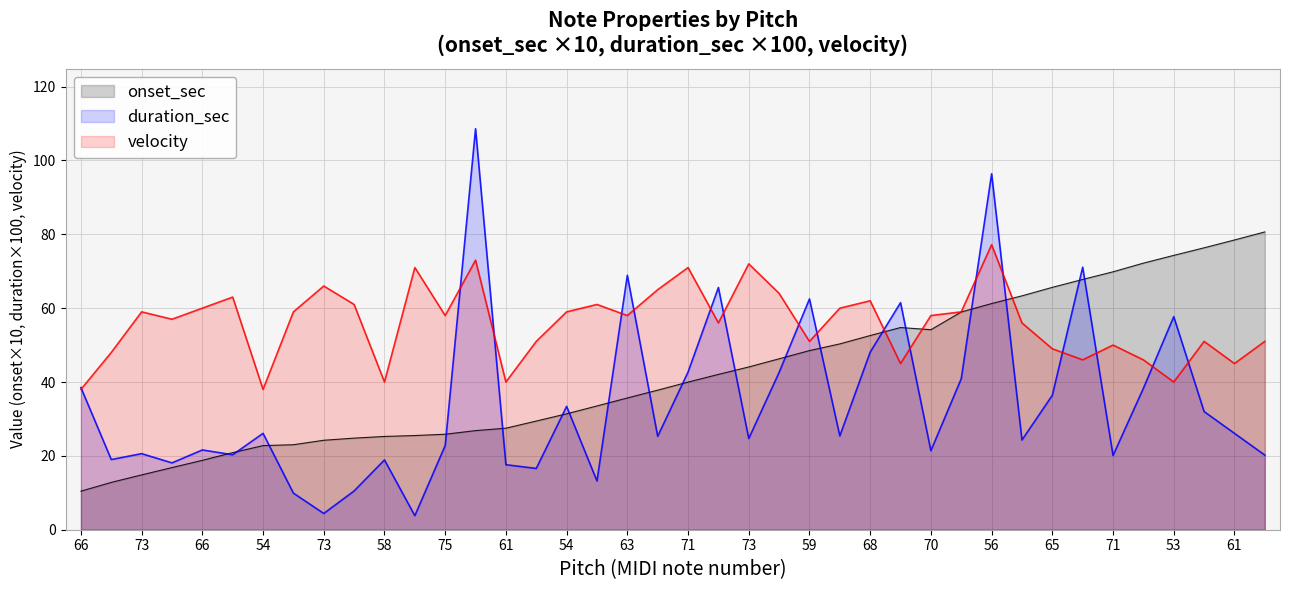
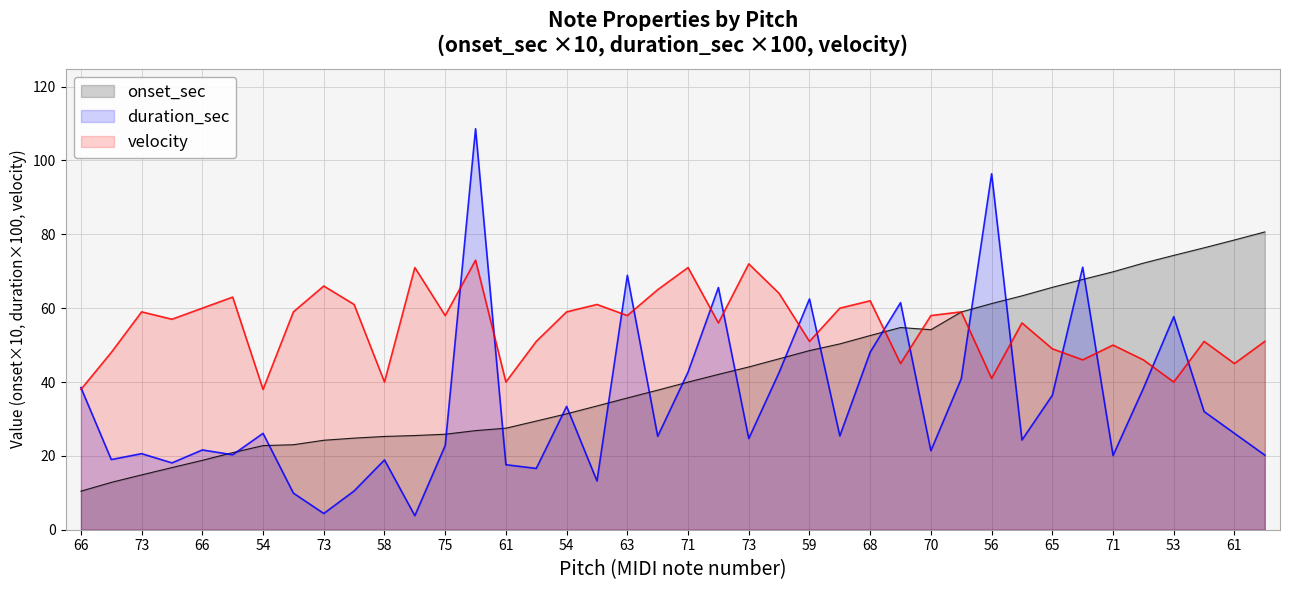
  {
    "onset_sec": {
      "58": 25,
      "75": 26,
      "63": 36,
      "59": 49,
      "68": 53,
      "70": 54,
      "56": 61,
      "65": 66,
      "53": 74
    },
    "duration_sec": {
      "58": 19,
      "75": 23,
      "63": 69,
      "59": 63,
      "68": 48,
      "70": 21,
      "56": 96,
      "65": 36,
      "53": 58
    },
    "velocity": {
      "58": 40,
      "75": 58,
      "63": 58,
      "59": 51,
      "68": 62,
      "70": 58,
-     "56": 77,
+     "56": 41,
      "65": 49,
      "53": 40
    }
  }
